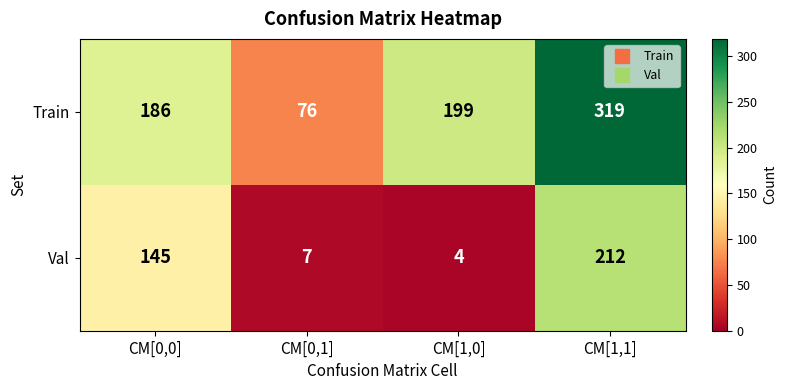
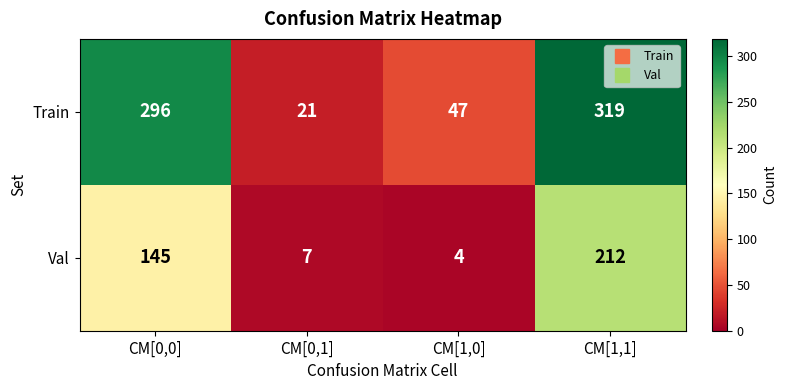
  {
    "Train": {
-     "CM[0,0]": 186,
-     "CM[0,1]": 76,
-     "CM[1,0]": 199,
+     "CM[0,0]": 296,
+     "CM[0,1]": 21,
+     "CM[1,0]": 47,
      "CM[1,1]": 319
    },
    "Val": {
      "CM[0,0]": 145,
      "CM[0,1]": 7,
      "CM[1,0]": 4,
      "CM[1,1]": 212
    }
  }
